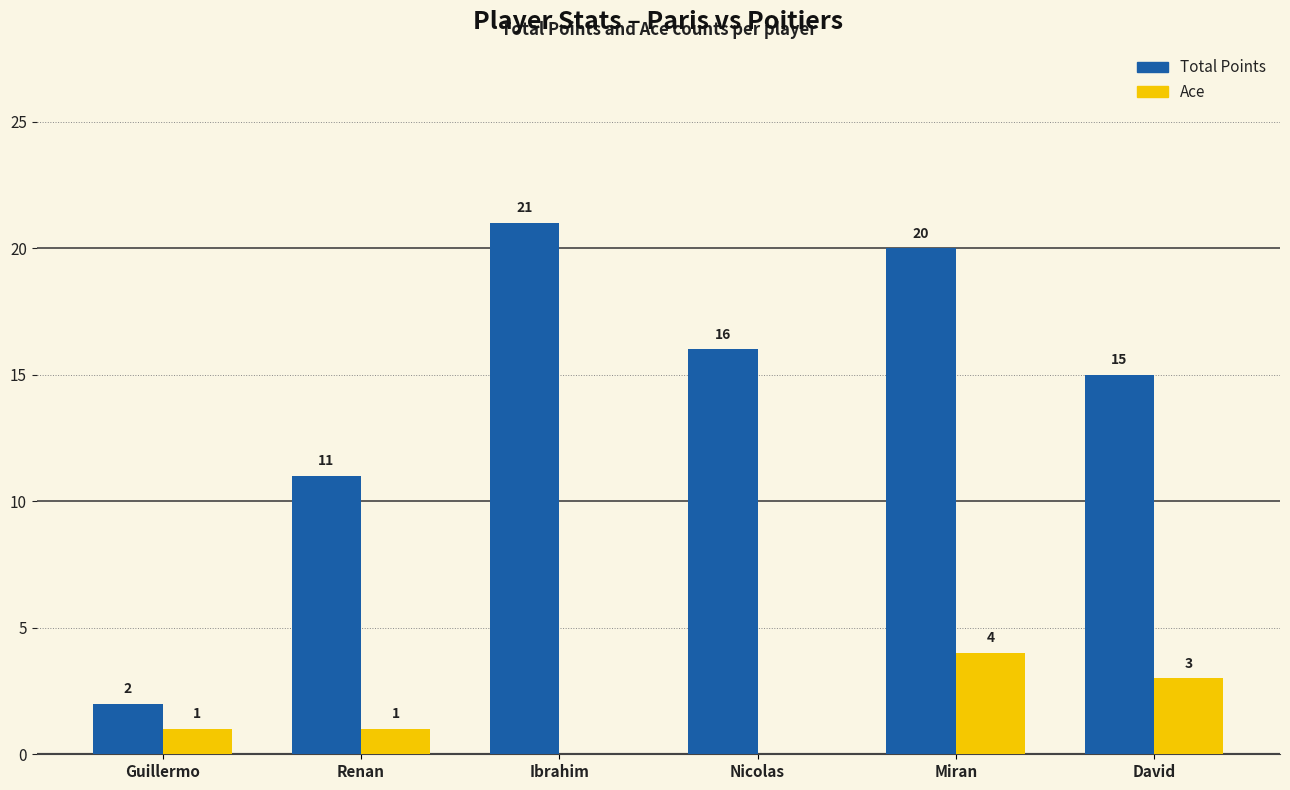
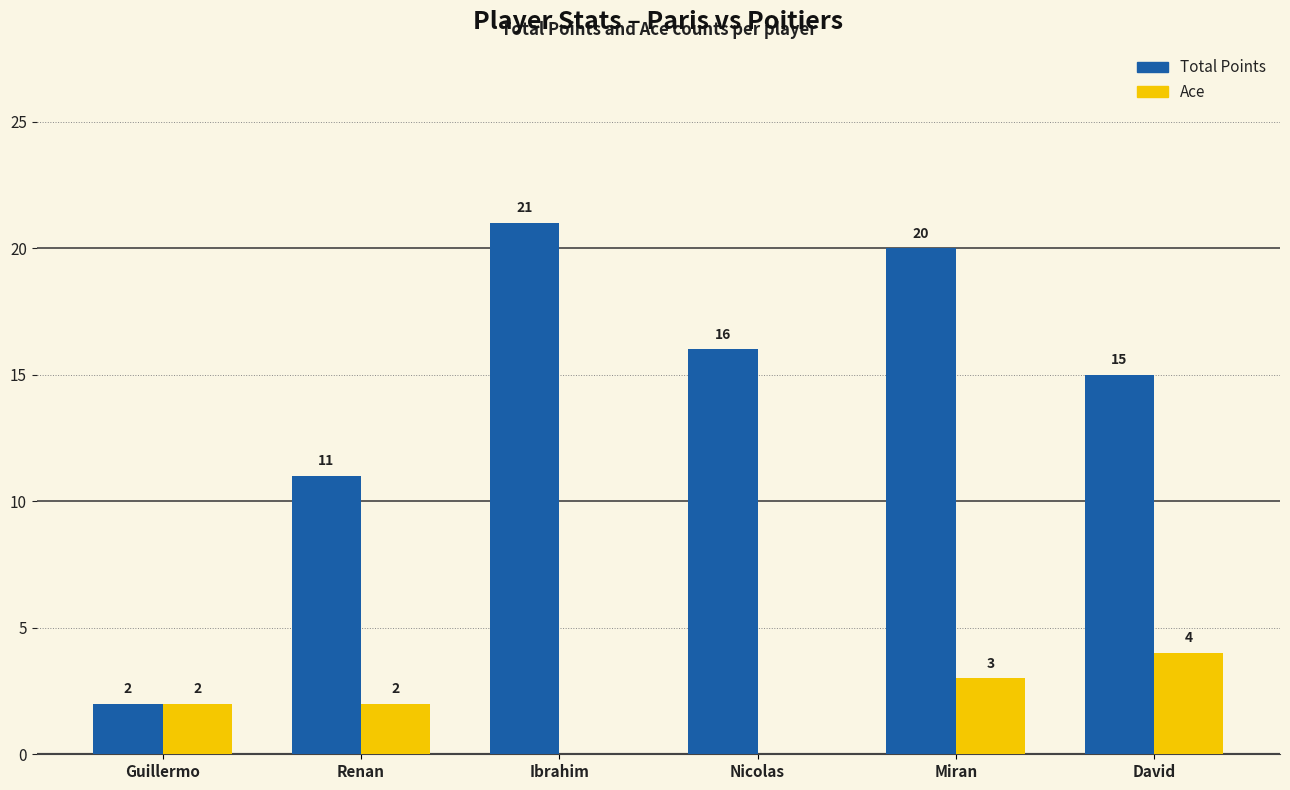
  {
    "Total Points": {
      "Guillermo": 2,
      "Renan": 11,
      "Ibrahim": 21,
      "Nicolas": 16,
      "Miran": 20,
      "David": 15
    },
    "Ace": {
-     "Guillermo": 1,
-     "Renan": 1,
-     "Miran": 4,
-     "David": 3
+     "Guillermo": 2,
+     "Renan": 2,
+     "Miran": 3,
+     "David": 4
    }
  }
